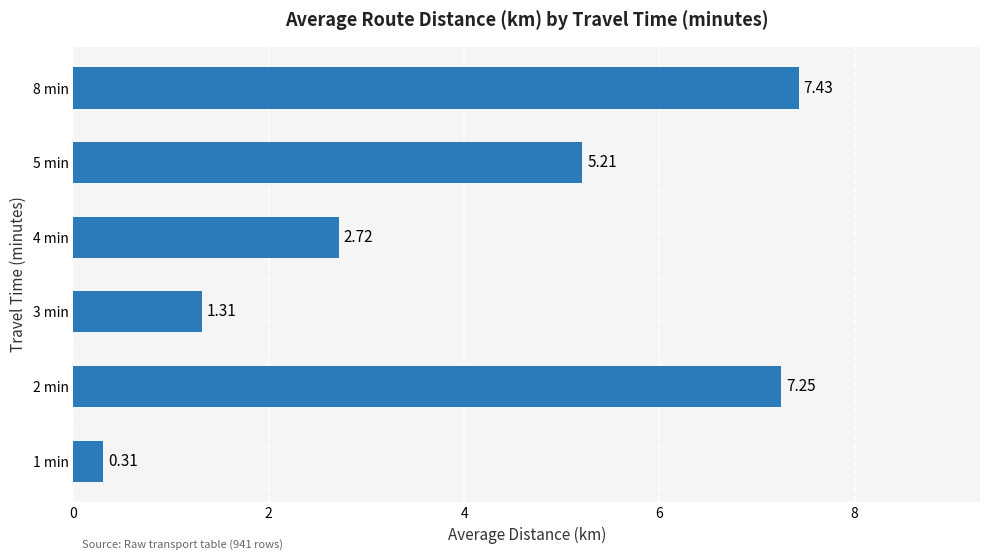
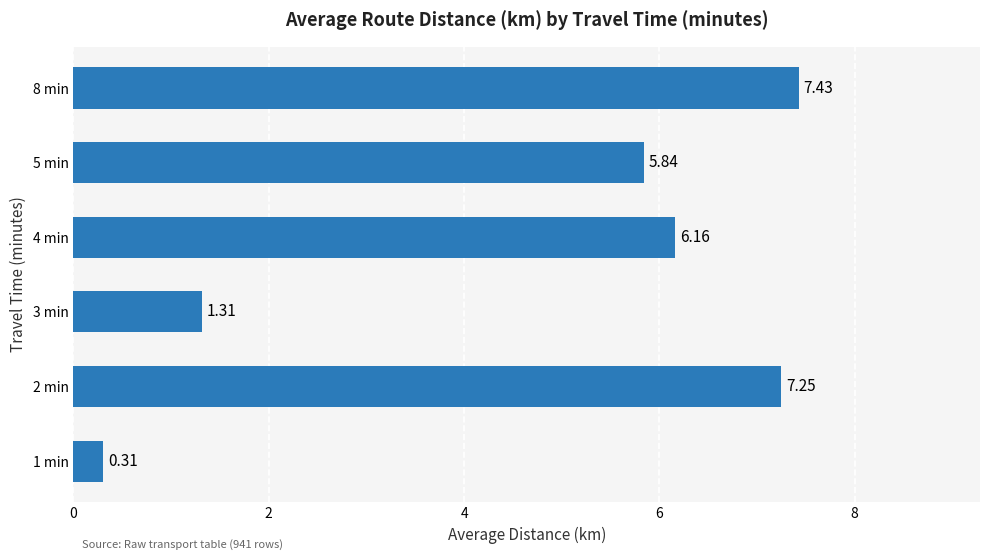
  {
    "8 min": 7.43,
-   "5 min": 5.21,
-   "4 min": 2.72,
+   "5 min": 5.84,
+   "4 min": 6.16,
    "3 min": 1.31,
    "2 min": 7.25,
    "1 min": 0.31
  }
